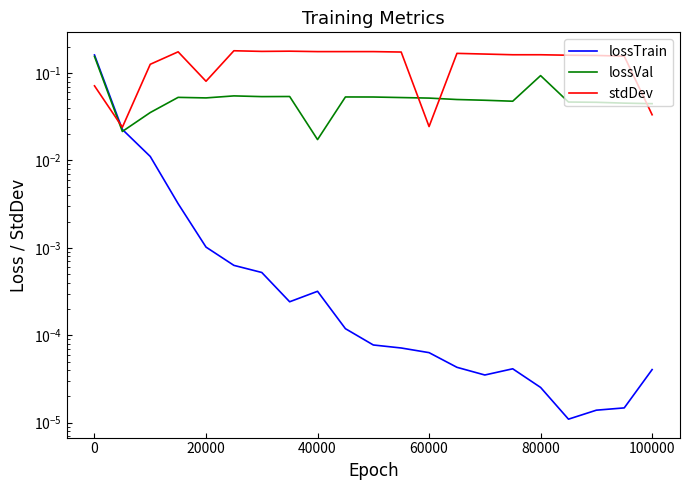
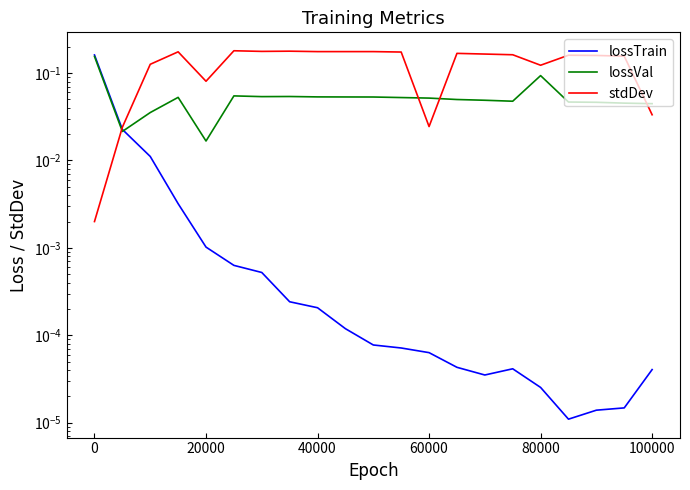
  {
    "lossTrain": {
      "20000": 0.0010,
-     "40000": 0.00032,
+     "40000": 0.00021,
      "60000": 0.00006,
      "80000": 0.000025,
      "100000": 0.00004
    },
    "lossVal": {
-     "20000": 0.05,
-     "40000": 0.017,
+     "20000": 0.017,
+     "40000": 0.05,
      "60000": 0.05,
      "80000": 0.09
    },
    "stdDev": {
-     "0": 0.07,
+     "0": 0.0020,
      "20000": 0.08,
      "40000": 0.18,
      "60000": 0.024,
-     "80000": 0.16,
+     "80000": 0.12,
      "100000": 0.033
    }
  }
